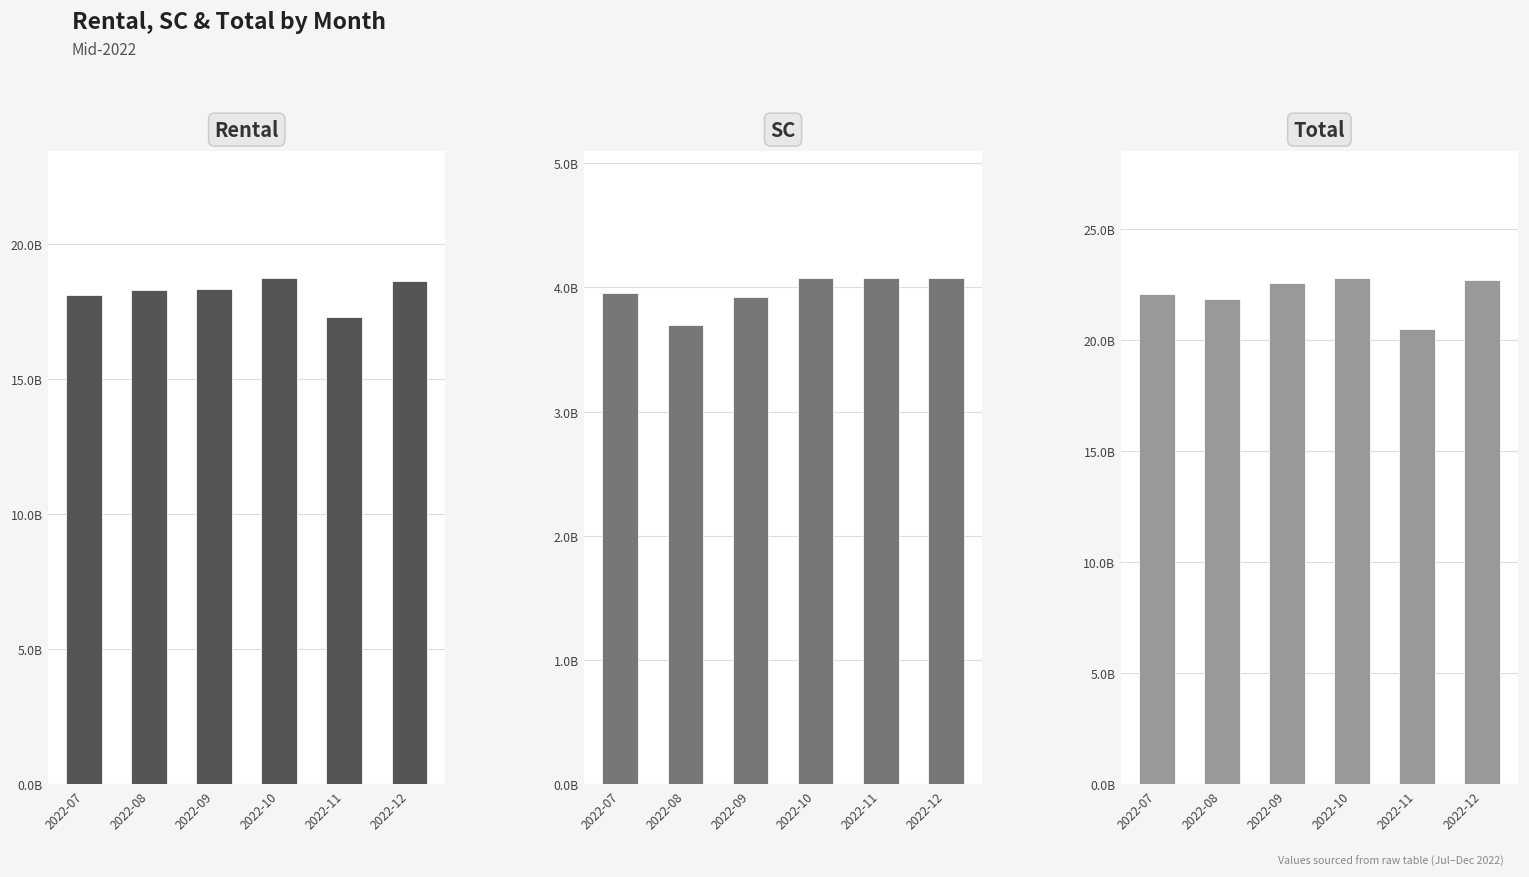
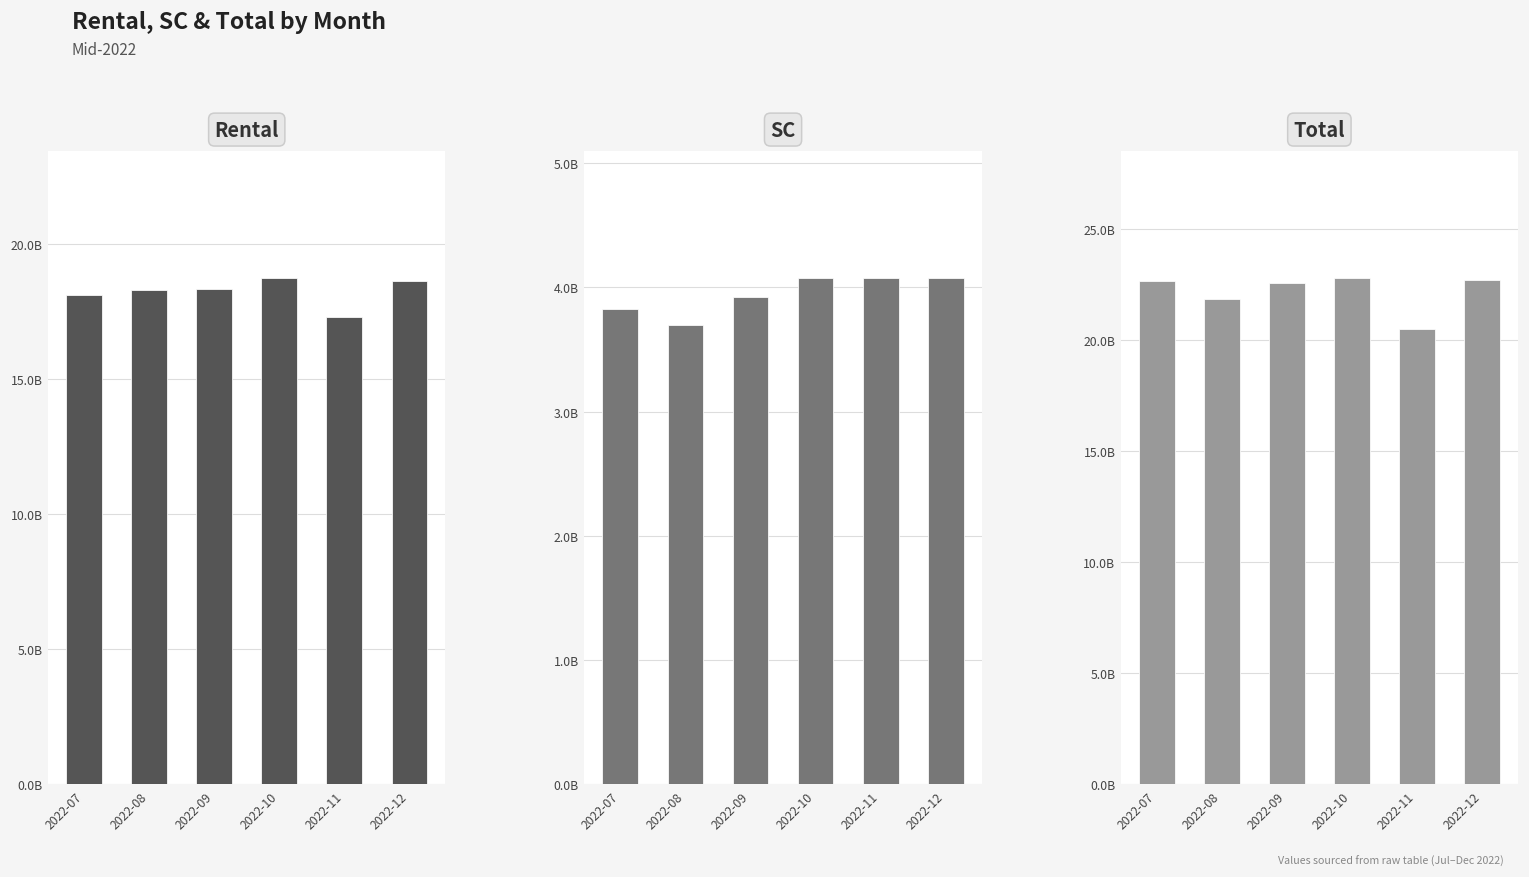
  {
    "Rental": {
      "2022-07": 18100000000,
      "2022-08": 18300000000,
      "2022-09": 18300000000,
      "2022-10": 18700000000,
      "2022-11": 17300000000,
      "2022-12": 18600000000
    },
    "SC": {
-     "2022-07": 3960000000,
+     "2022-07": 3830000000,
      "2022-08": 3700000000,
      "2022-09": 3920000000,
      "2022-10": 4080000000,
      "2022-11": 4080000000,
      "2022-12": 4080000000
    },
    "Total": {
-     "2022-07": 22100000000,
+     "2022-07": 22700000000,
      "2022-08": 21900000000,
      "2022-09": 22600000000,
      "2022-10": 22800000000,
      "2022-11": 20500000000,
      "2022-12": 22700000000
    }
  }
